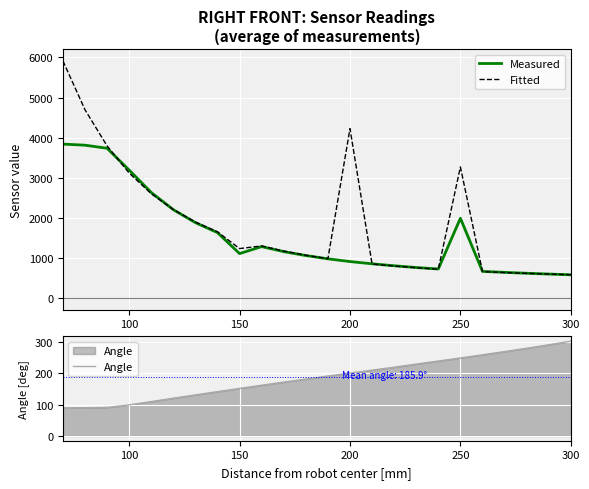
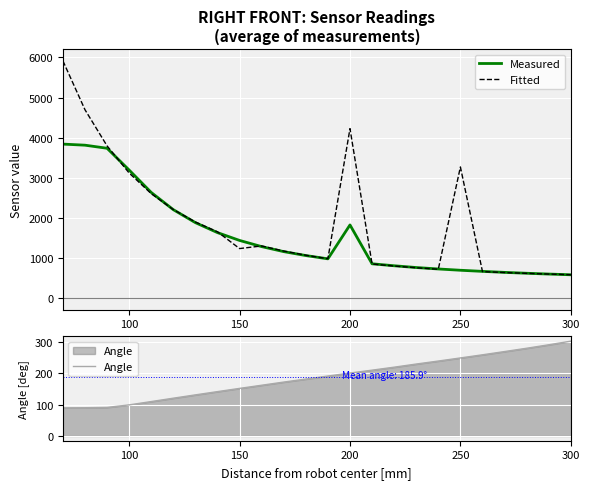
  {
    "RIGHT FRONT: Sensor Readings (average of measurements)": {
      "Measured": {
        "100": 3200,
-       "150": 1100,
-       "200": 900,
-       "250": 2000
+       "150": 1400,
+       "200": 1800,
+       "250": 700
      },
      "Fitted": {
        "100": 3100,
        "150": 1200,
        "200": 4200,
        "250": 3300
      }
    }
  }
